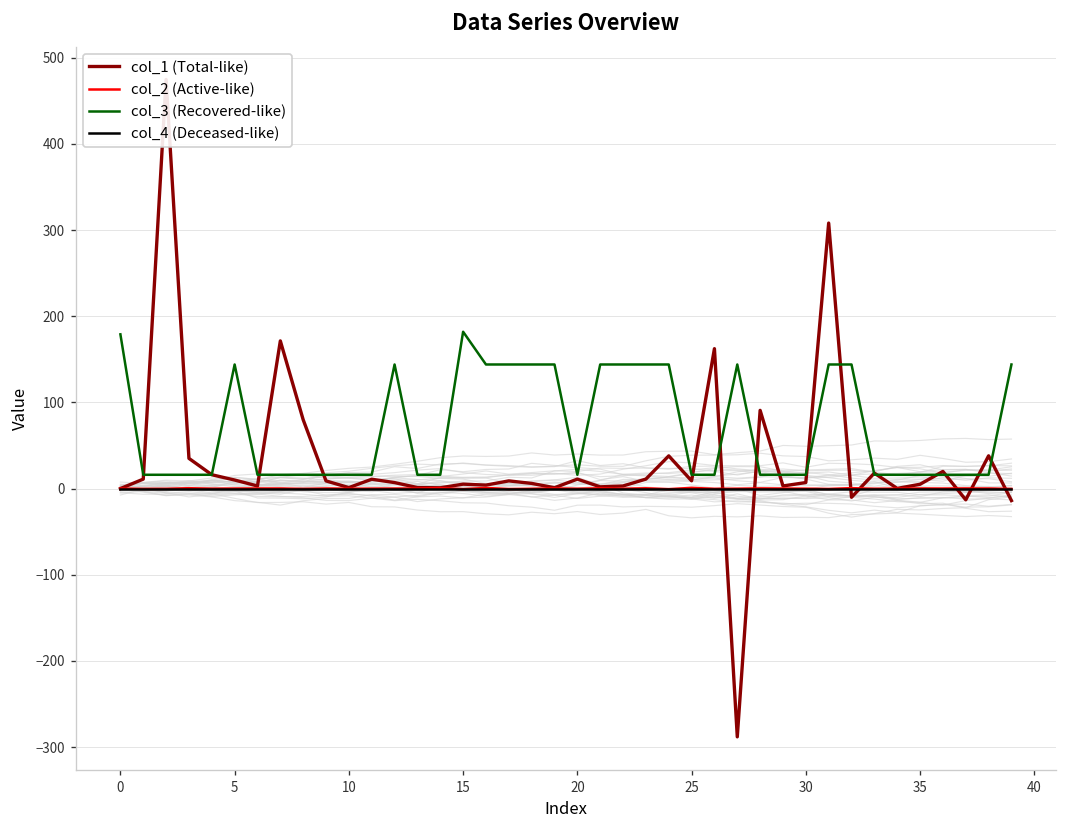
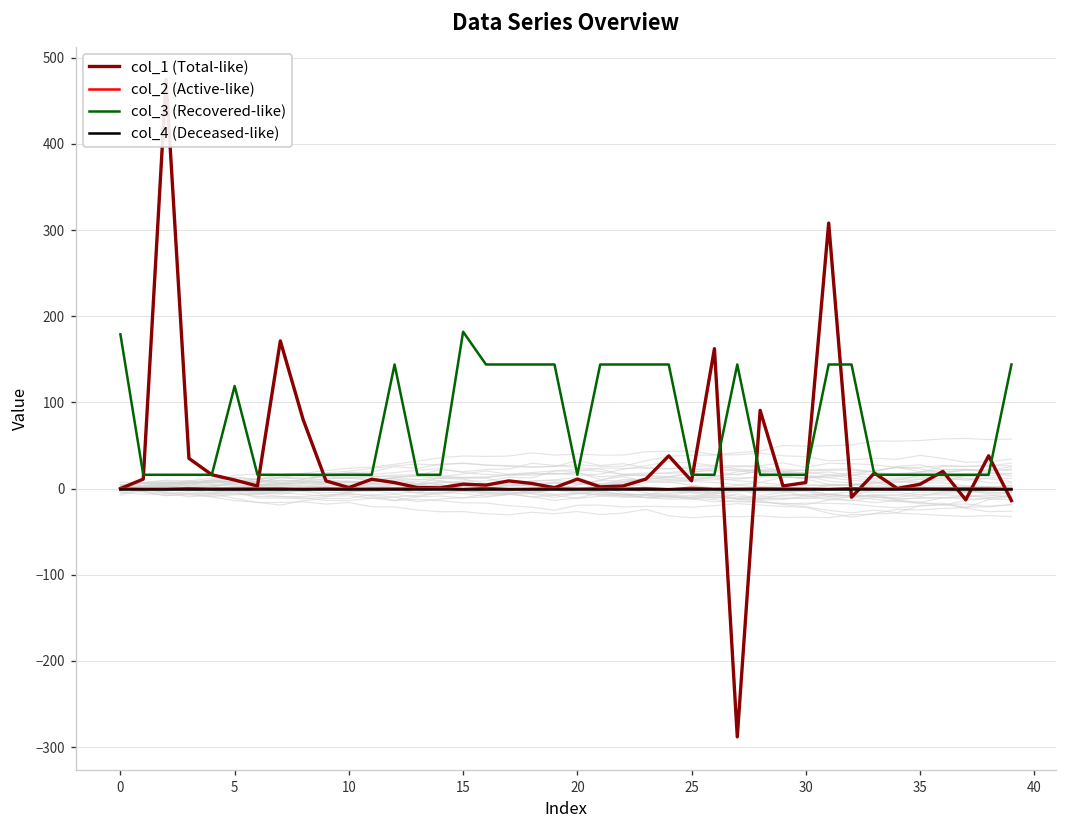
  {
    "col_3 (Recovered-like)": {
      "0": 180,
-     "5": 140,
+     "5": 120,
      "15": 180
    }
  }
